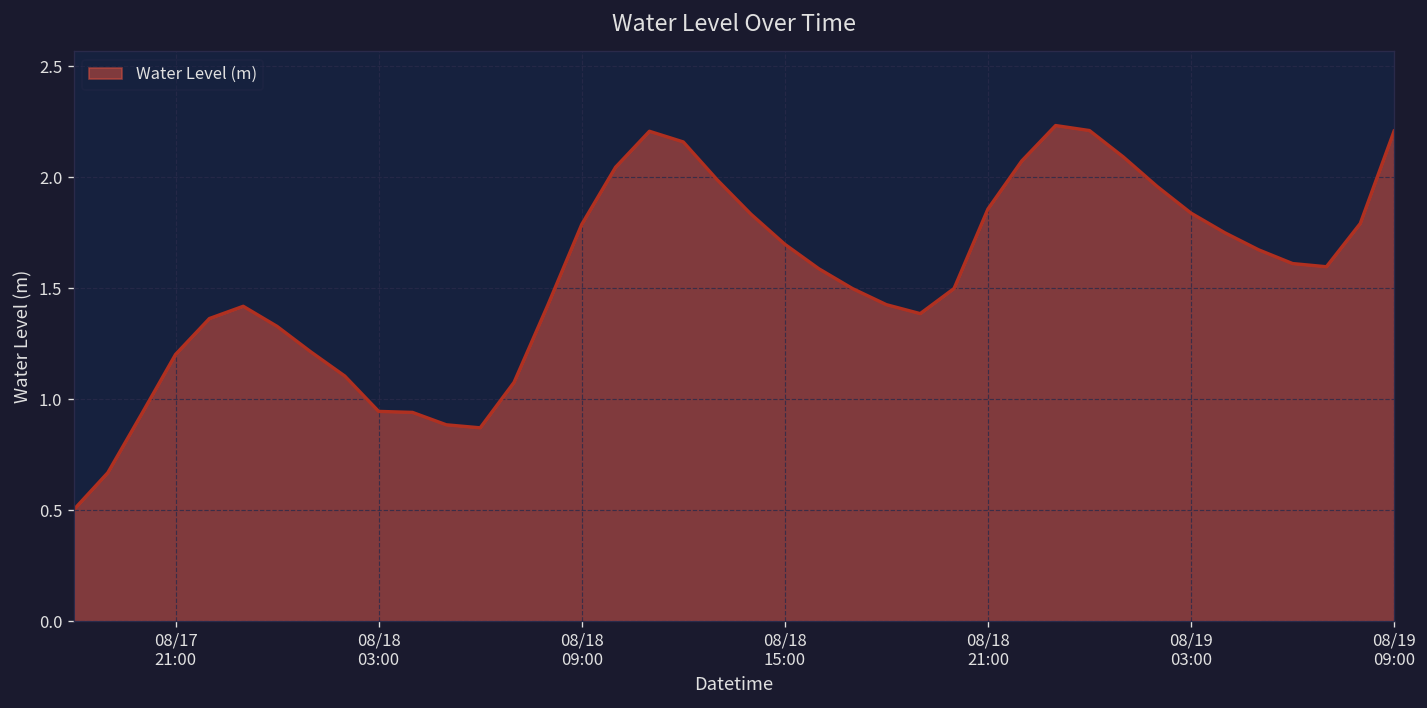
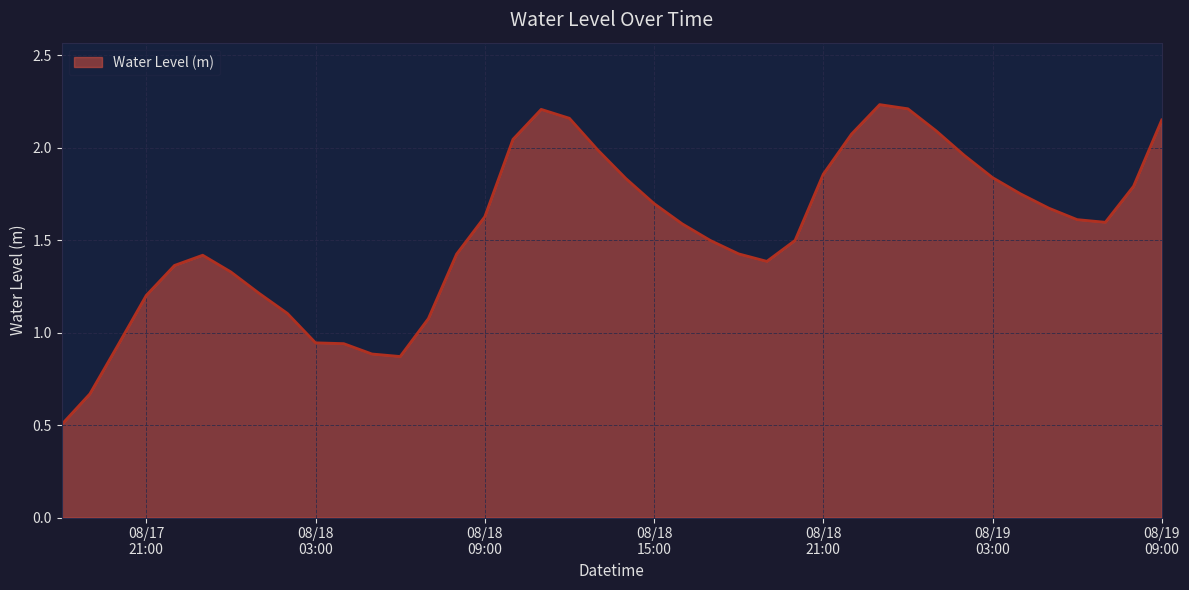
  {
    "08/17 21:00": 1.20,
    "08/18 03:00": 0.94,
-   "08/18 09:00": 1.79,
+   "08/18 09:00": 1.63,
    "08/18 15:00": 1.70,
    "08/18 21:00": 1.86,
    "08/19 03:00": 1.84,
-   "08/19 09:00": 2.21
+   "08/19 09:00": 2.15
  }
